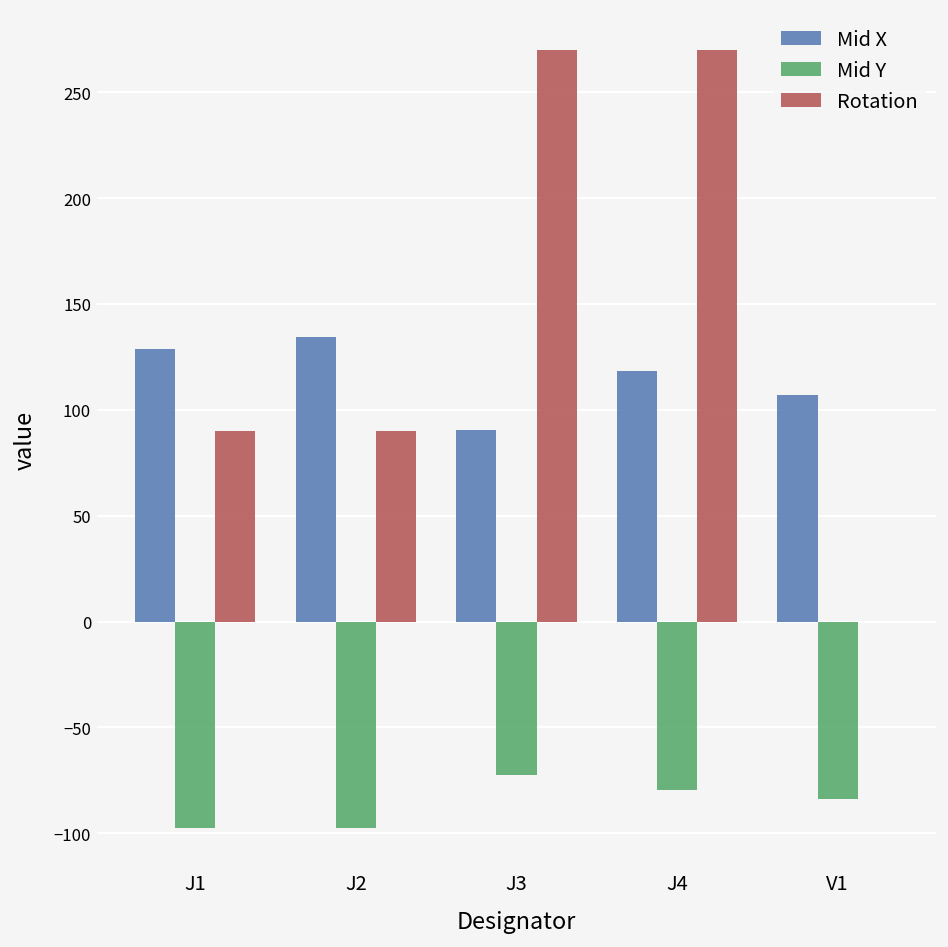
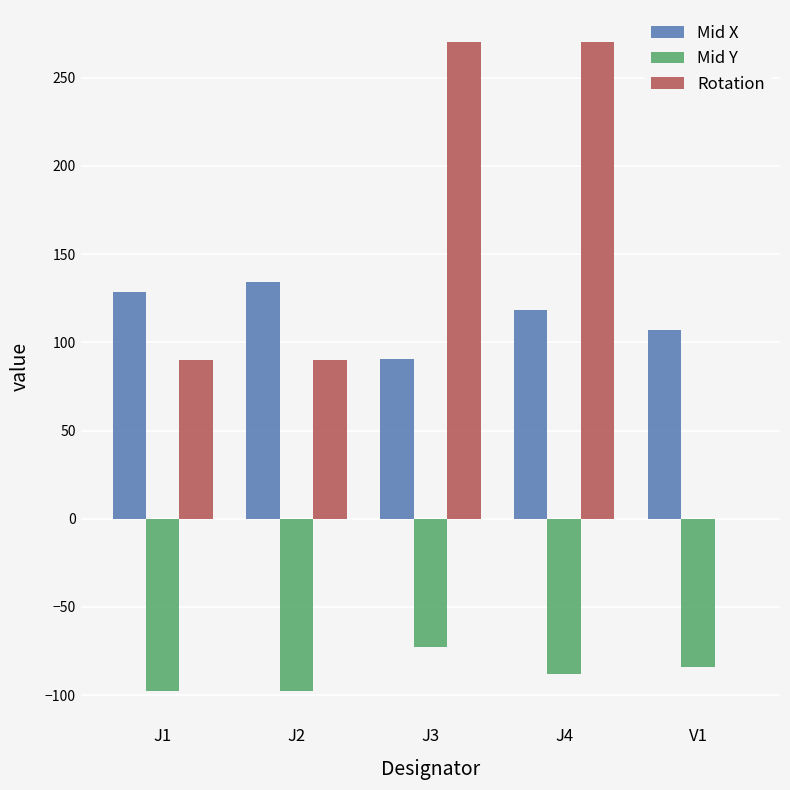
  {
    "Mid X": {
      "J1": 129,
      "J2": 134,
      "J3": 90,
      "J4": 118,
      "V1": 107
    },
    "Mid Y": {
      "J1": -98,
      "J2": -98,
      "J3": -73,
-     "J4": -80,
+     "J4": -88,
      "V1": -84
    },
    "Rotation": {
      "J1": 90,
      "J2": 90,
      "J3": 270,
      "J4": 270,
      "V1": 0
    }
  }
